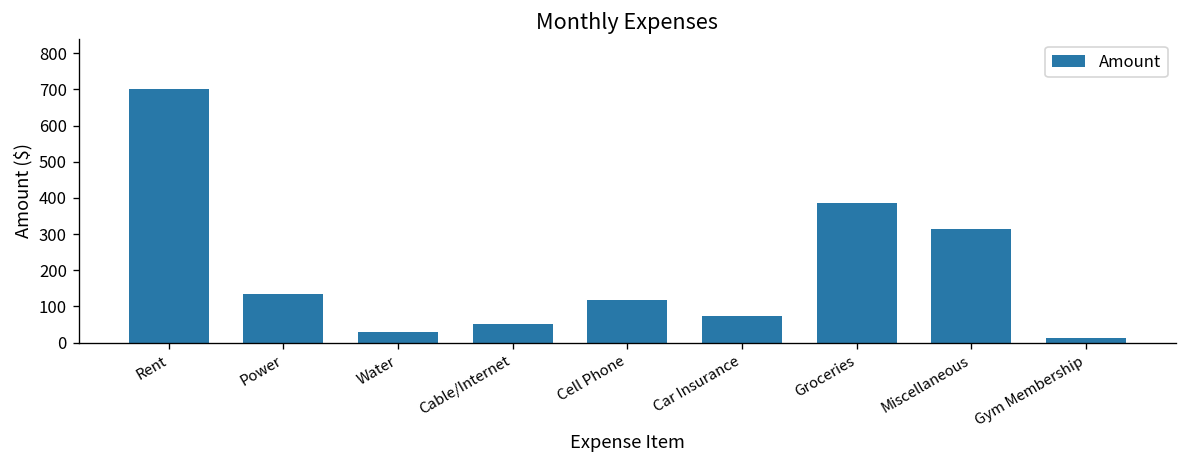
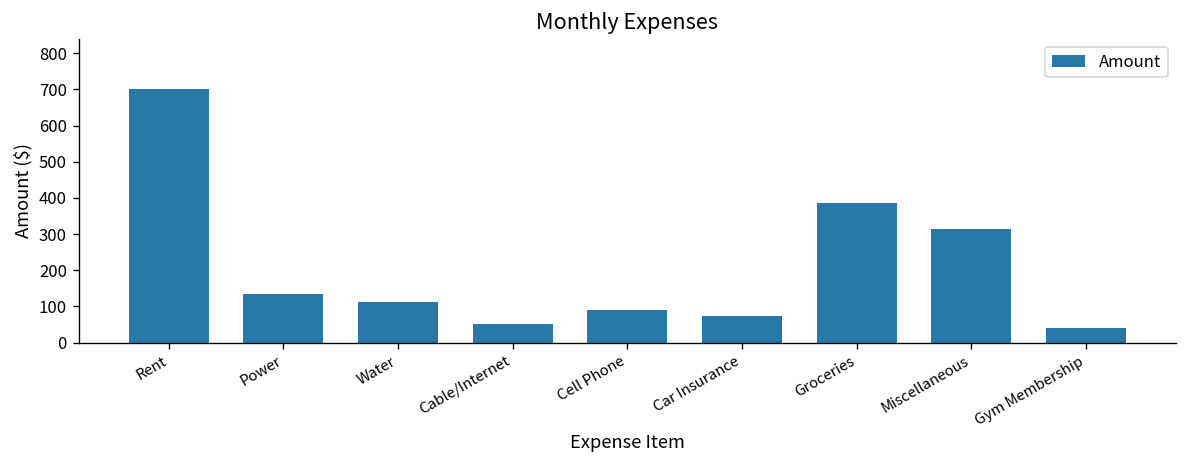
  {
    "Rent": 700,
    "Power": 140,
-   "Water": 30,
+   "Water": 110,
    "Cable/Internet": 50,
-   "Cell Phone": 120,
+   "Cell Phone": 90,
    "Car Insurance": 80,
    "Groceries": 390,
    "Miscellaneous": 320,
-   "Gym Membership": 10
+   "Gym Membership": 40
  }
